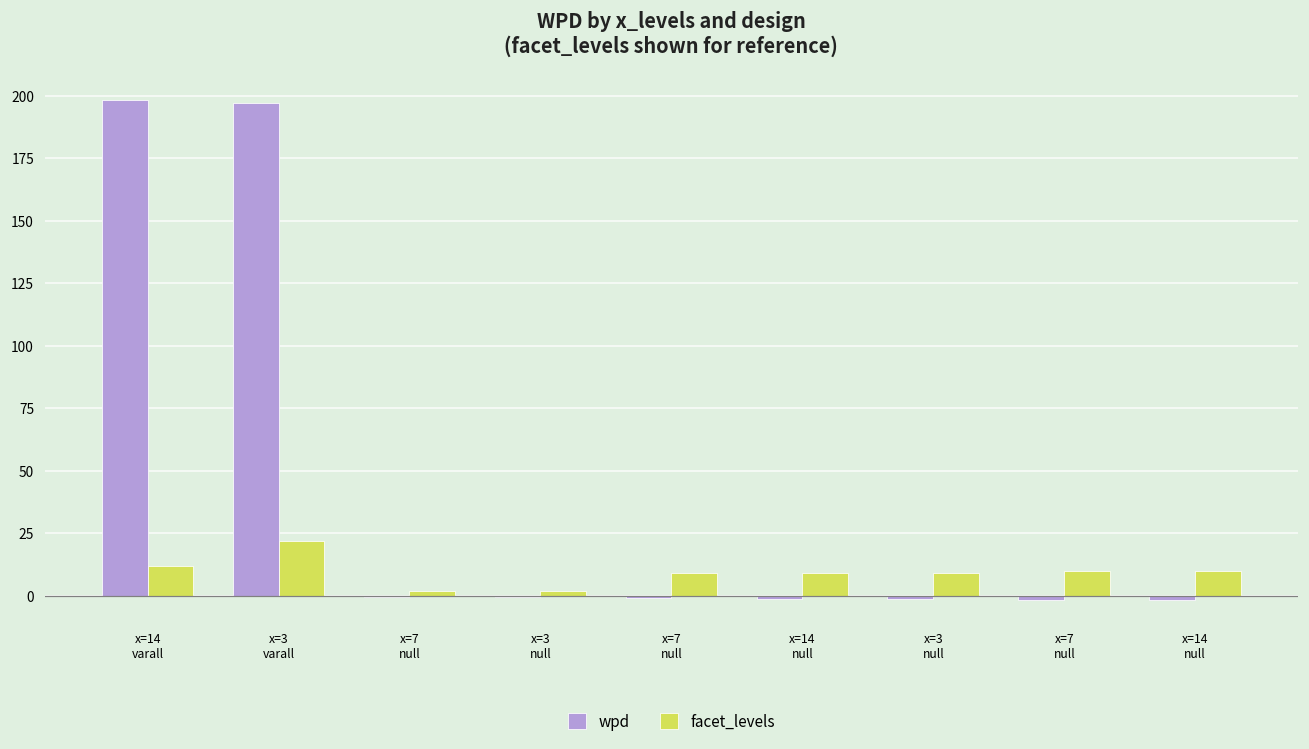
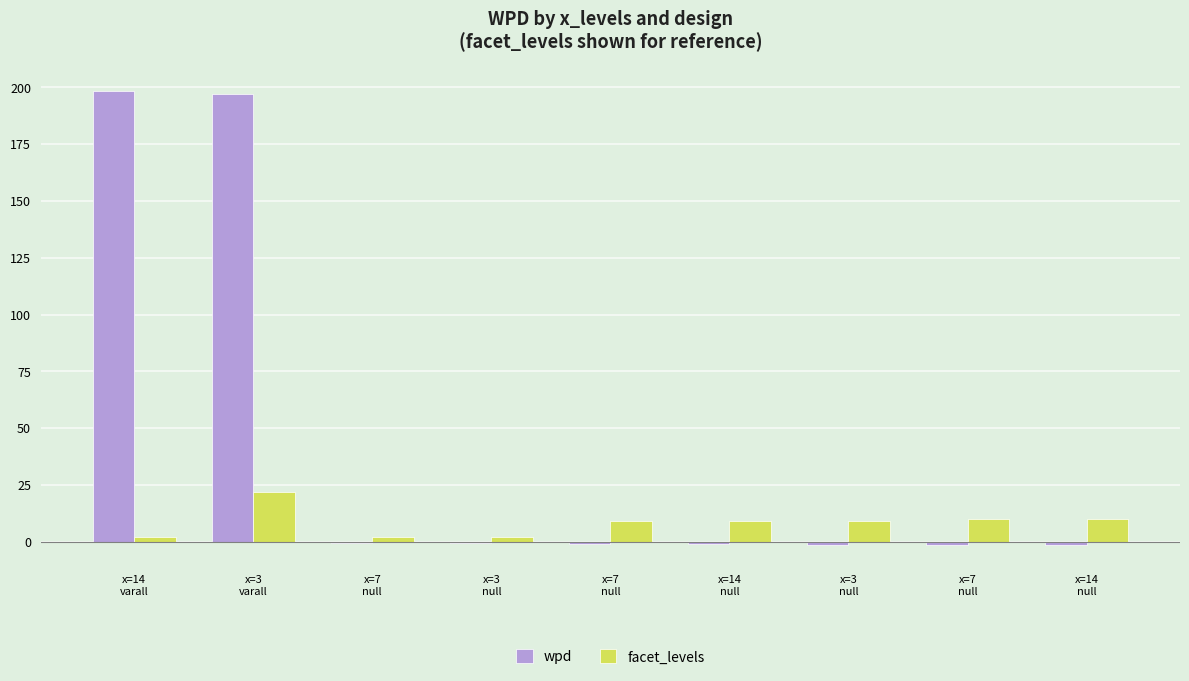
  {
    "wpd": {
      "x=14 varall": 198,
      "x=3 varall": 197
    },
    "facet_levels": {
-     "x=14 varall": 12,
+     "x=14 varall": 2,
      "x=3 varall": 22
    }
  }
